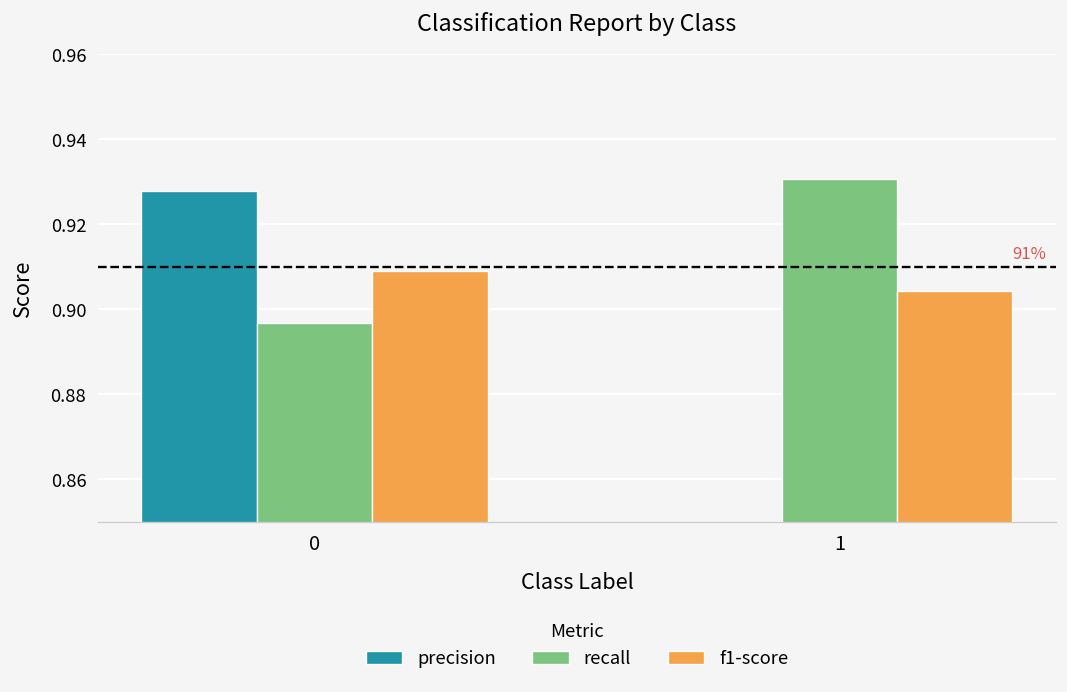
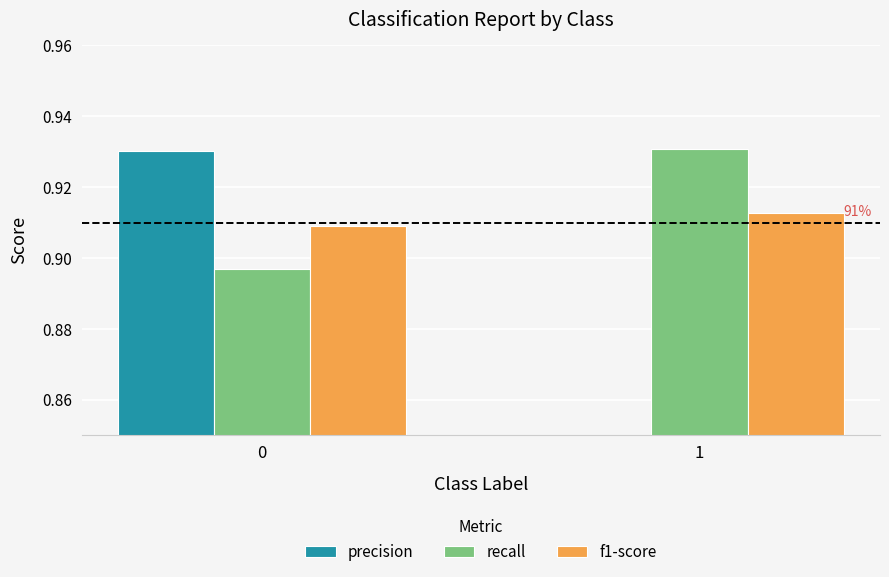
  {
    "precision": {
-     "0": 0.928
+     "0": 0.930
    },
    "recall": {
      "0": 0.897,
      "1": 0.931
    },
    "f1-score": {
      "0": 0.909,
-     "1": 0.904
+     "1": 0.913
    }
  }
